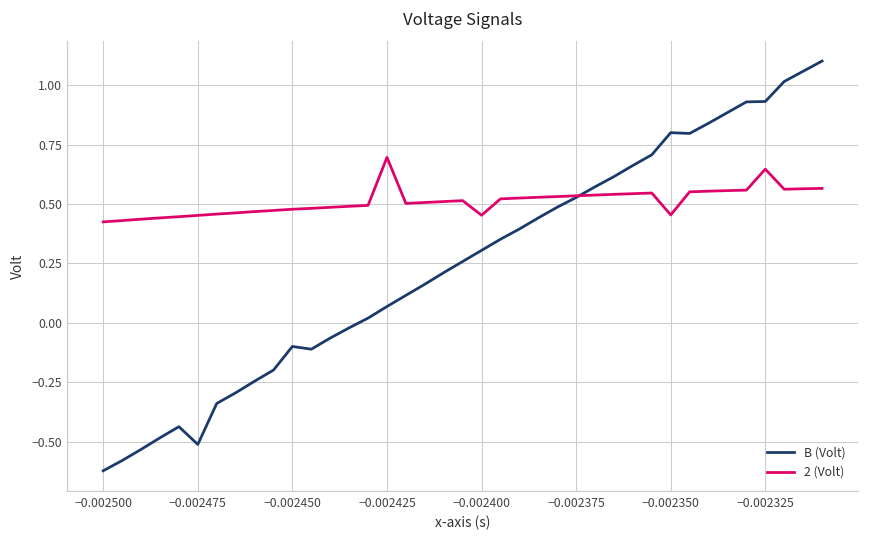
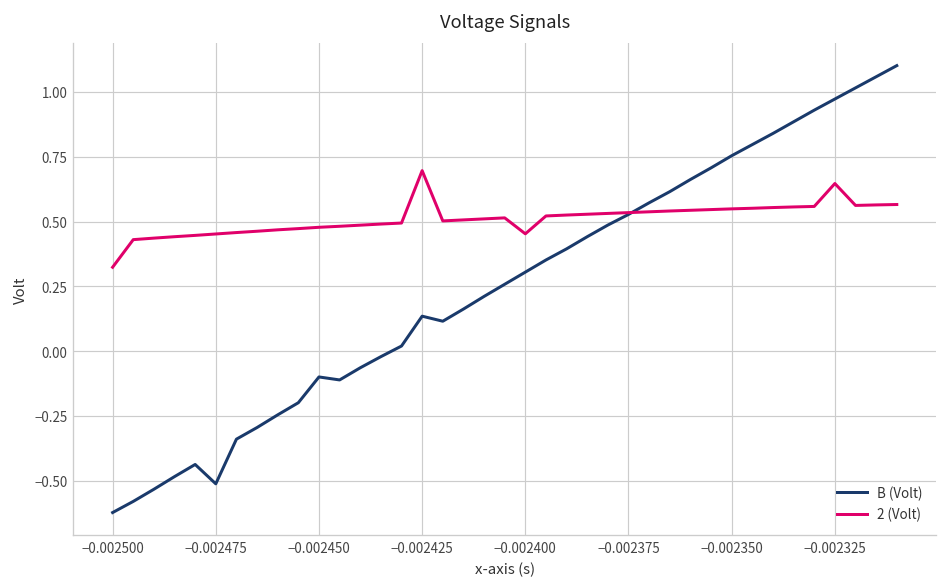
  {
    "B (Volt)": {
      "−0.002500": -0.62,
      "−0.002475": -0.51,
      "−0.002450": -0.10,
-     "−0.002425": 0.07,
+     "−0.002425": 0.13,
      "−0.002400": 0.30,
-     "−0.002350": 0.80,
-     "−0.002325": 0.93
+     "−0.002350": 0.75,
+     "−0.002325": 0.97
    },
    "2 (Volt)": {
-     "−0.002500": 0.42,
+     "−0.002500": 0.32,
      "−0.002475": 0.45,
      "−0.002450": 0.48,
      "−0.002425": 0.70,
      "−0.002400": 0.45,
-     "−0.002350": 0.45,
+     "−0.002350": 0.55,
      "−0.002325": 0.65
    }
  }
